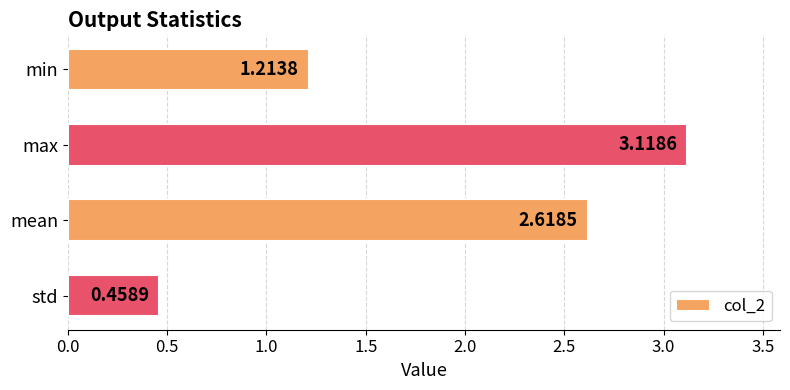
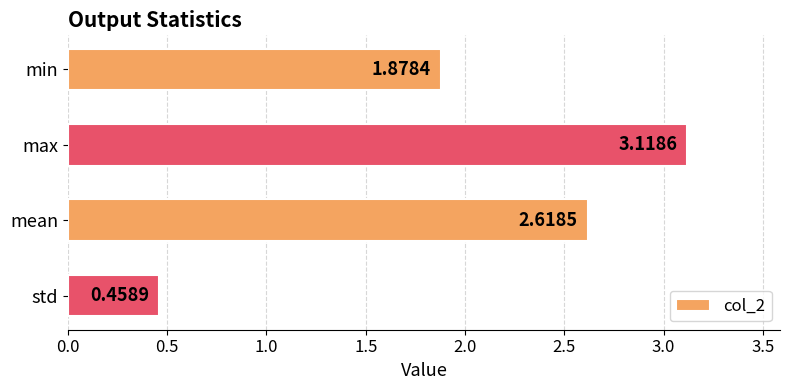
  {
-   "min": 1.2138,
+   "min": 1.8784,
    "max": 3.1186,
    "mean": 2.6185,
    "std": 0.4589
  }
